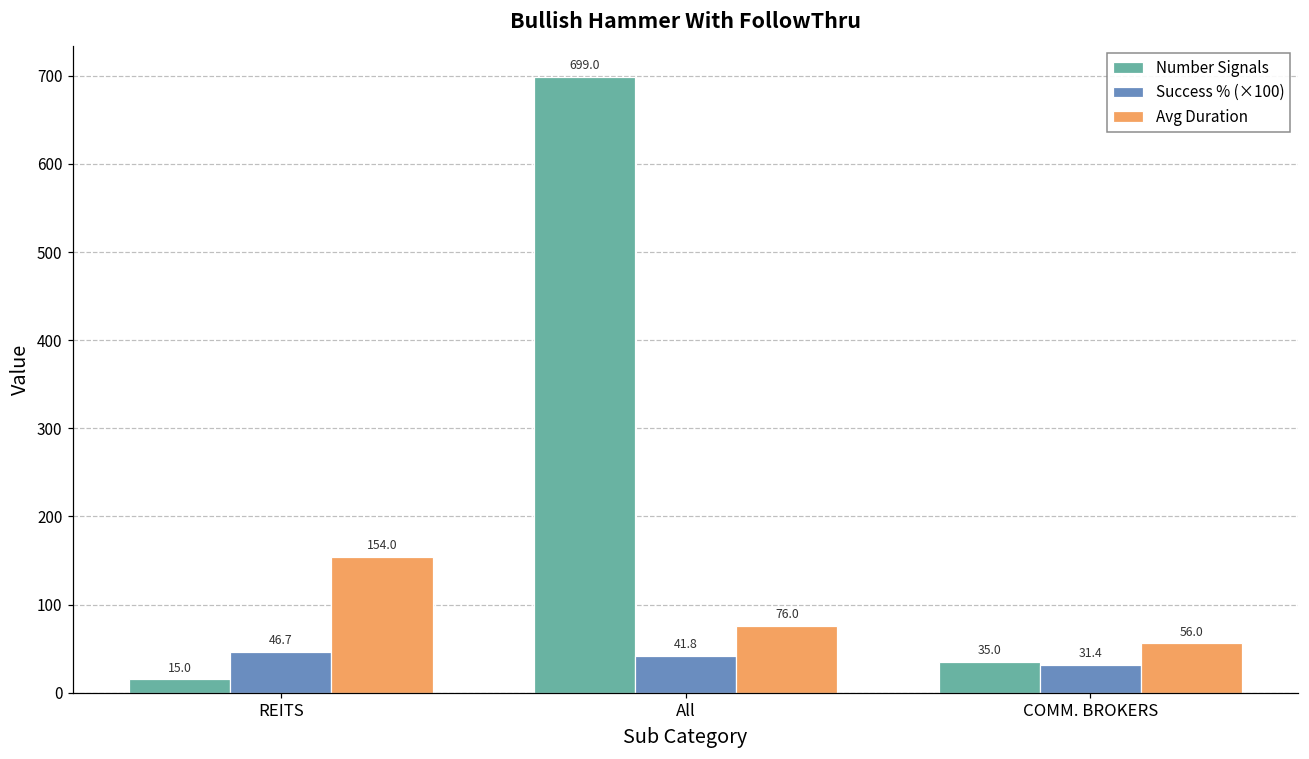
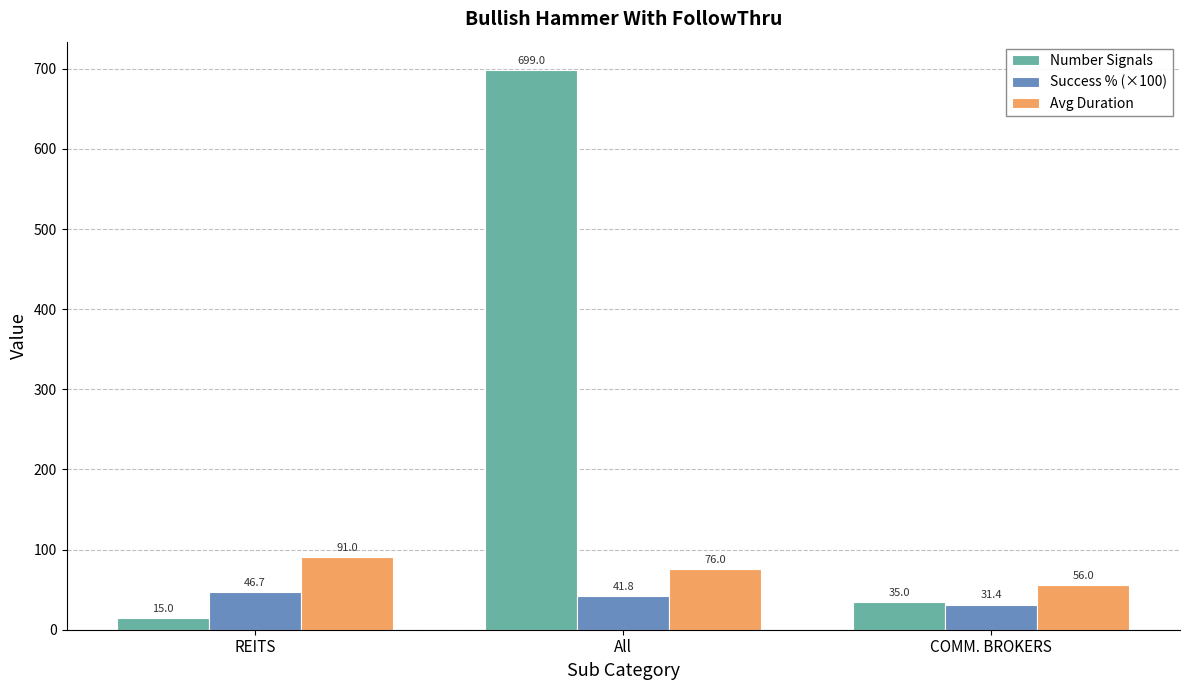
  {
    "Avg Duration": {
-     "REITS": 154.0,
+     "REITS": 91.0,
      "All": 76.0,
      "COMM. BROKERS": 56.0
    }
  }
